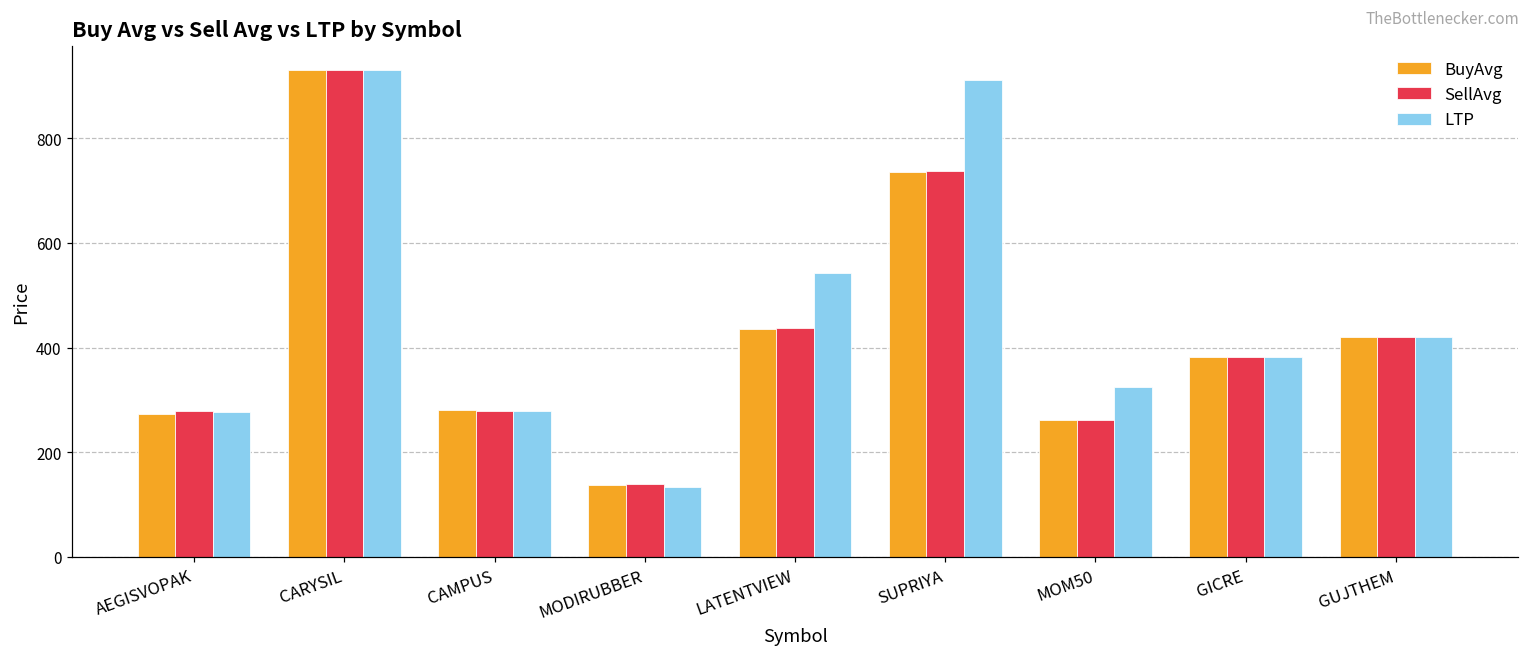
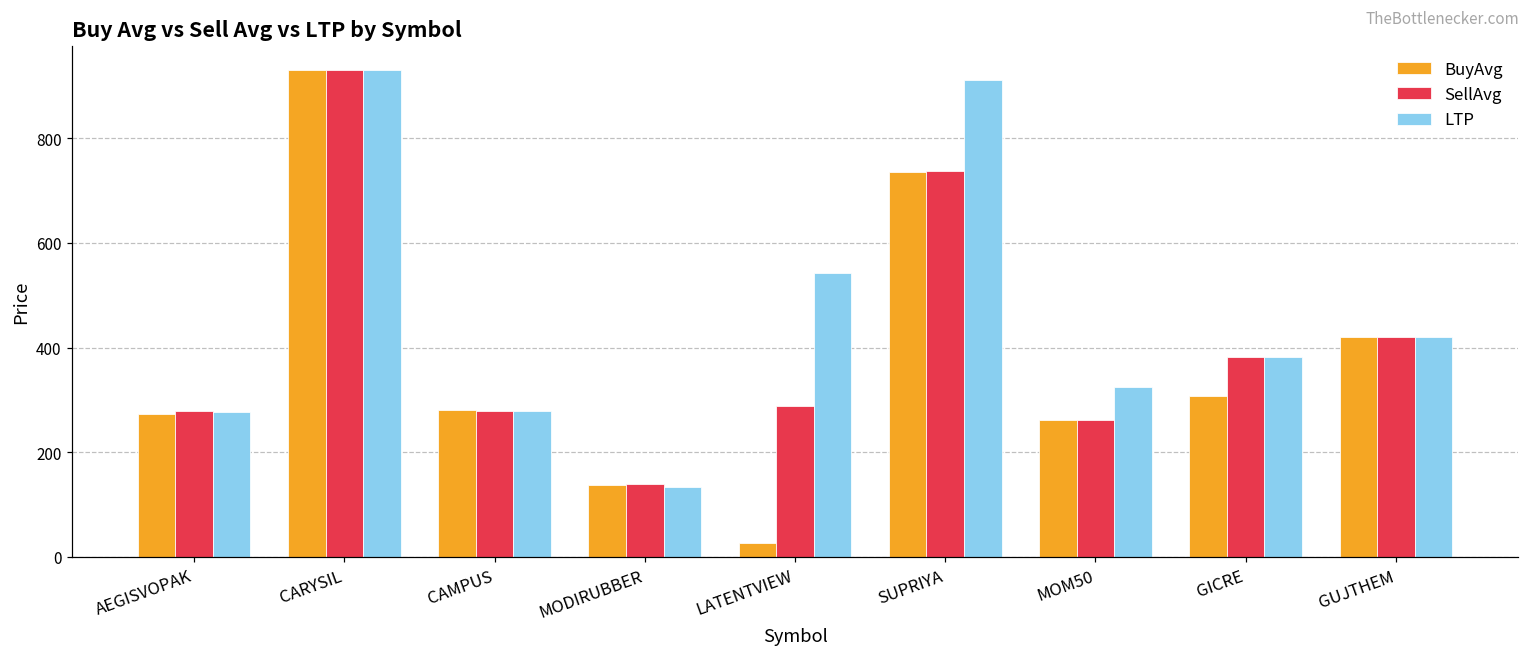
  {
    "BuyAvg": {
      "AEGISVOPAK": 270,
      "CARYSIL": 930,
      "CAMPUS": 280,
      "MODIRUBBER": 140,
-     "LATENTVIEW": 440,
+     "LATENTVIEW": 30,
      "SUPRIYA": 740,
      "MOM50": 260,
-     "GICRE": 380,
+     "GICRE": 310,
      "GUJTHEM": 420
    },
    "SellAvg": {
      "AEGISVOPAK": 280,
      "CARYSIL": 930,
      "CAMPUS": 280,
      "MODIRUBBER": 140,
-     "LATENTVIEW": 440,
+     "LATENTVIEW": 290,
      "SUPRIYA": 740,
      "MOM50": 260,
      "GICRE": 380,
      "GUJTHEM": 420
    },
    "LTP": {
      "AEGISVOPAK": 280,
      "CARYSIL": 930,
      "CAMPUS": 280,
      "MODIRUBBER": 130,
      "LATENTVIEW": 540,
      "SUPRIYA": 910,
      "MOM50": 330,
      "GICRE": 380,
      "GUJTHEM": 420
    }
  }
